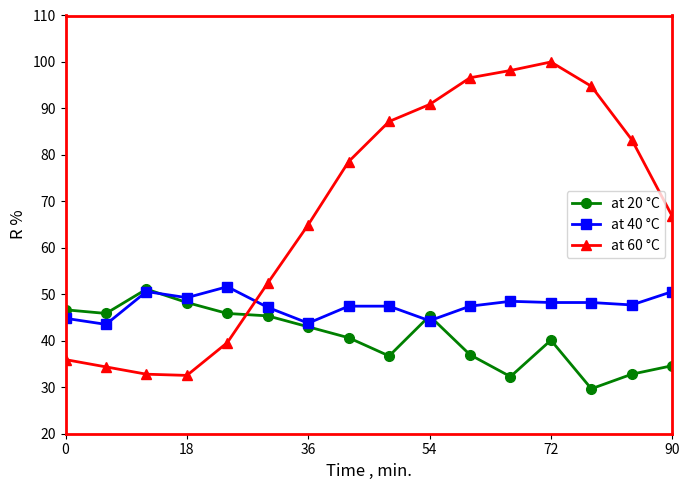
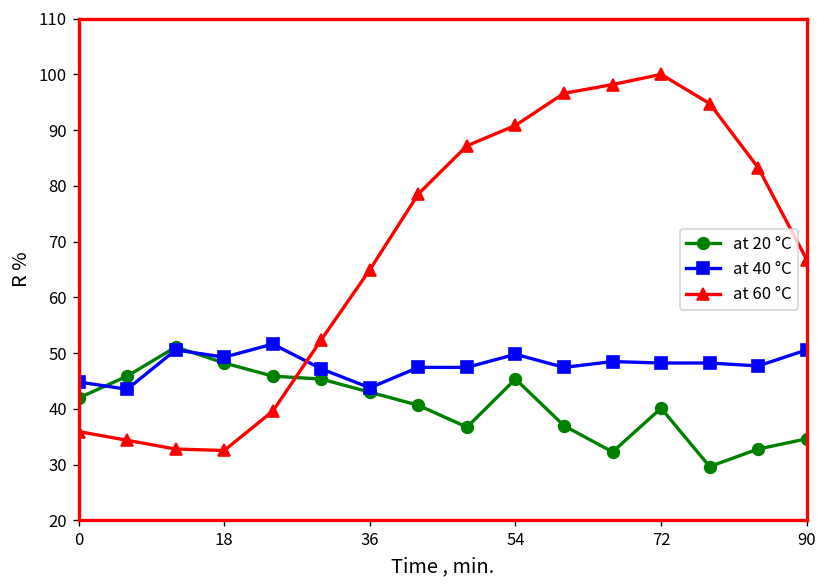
  {
    "at 20 °C": {
-     "0": 47,
+     "0": 42,
      "18": 48,
      "36": 43,
      "54": 45,
      "72": 40,
      "90": 35
    },
    "at 40 °C": {
      "0": 45,
      "18": 49,
      "36": 44,
-     "54": 44,
+     "54": 50,
      "72": 48,
      "90": 51
    },
    "at 60 °C": {
      "0": 36,
      "18": 33,
      "36": 65,
      "54": 91,
      "72": 100,
      "90": 67
    }
  }
